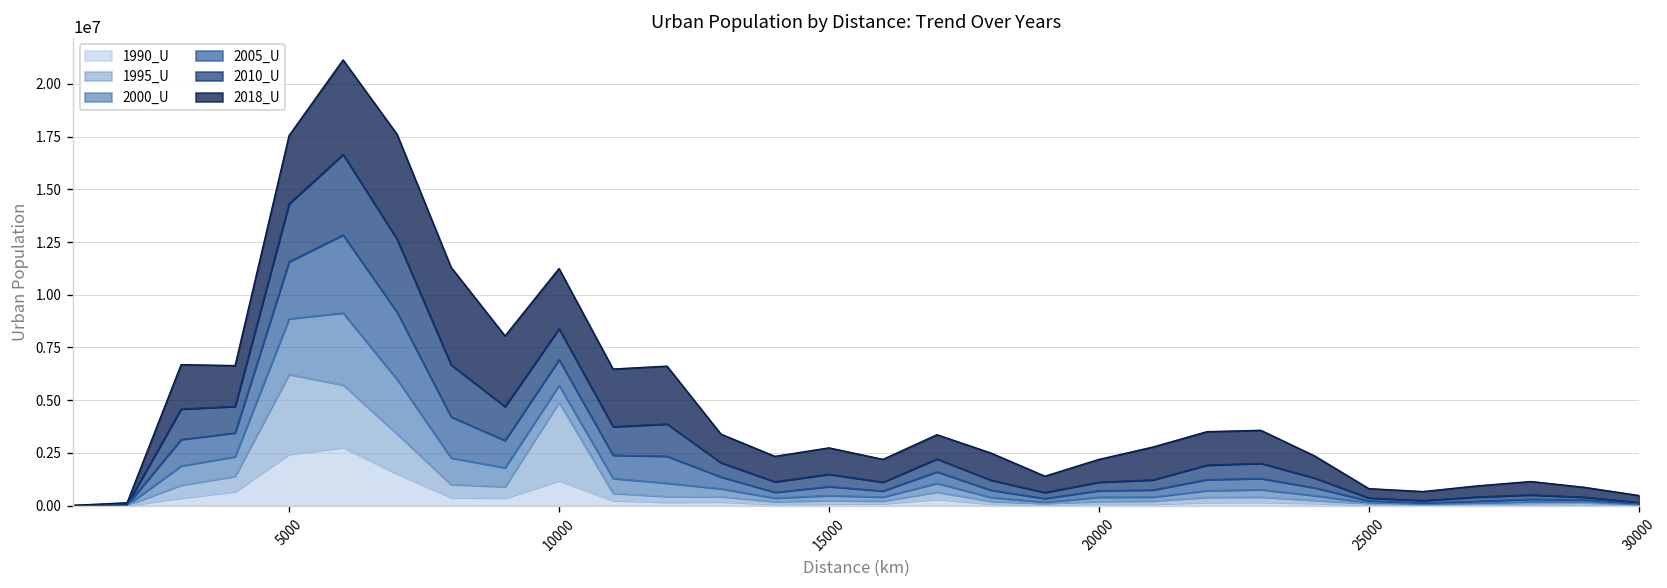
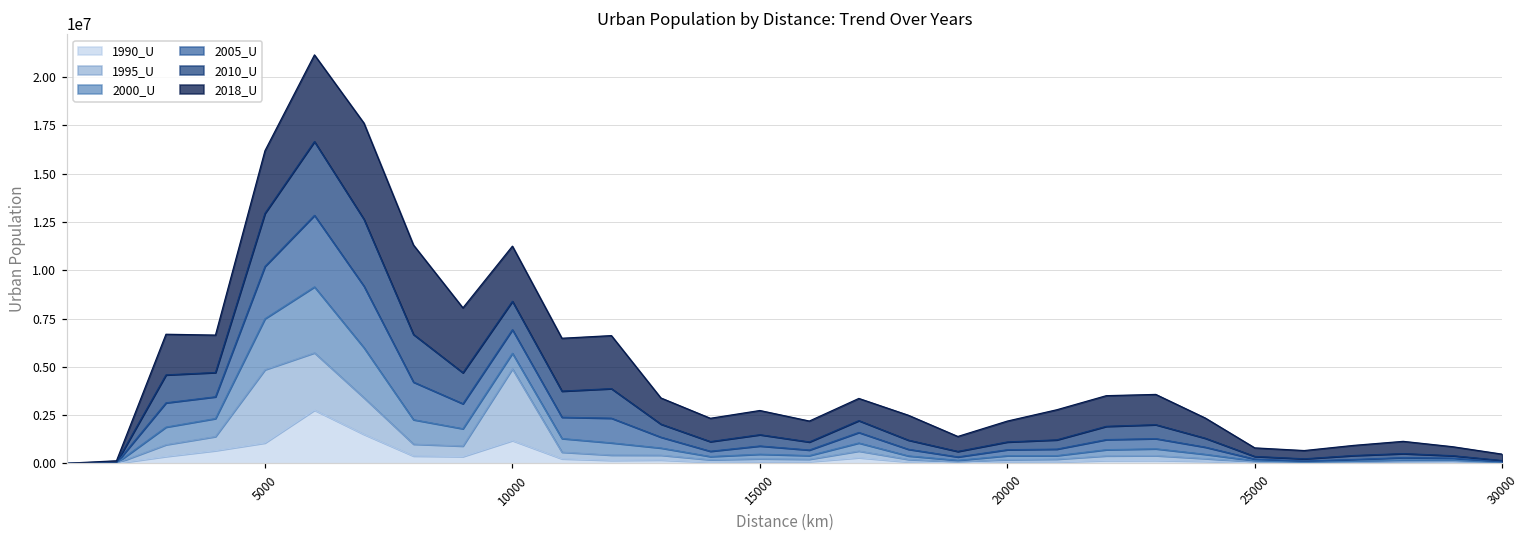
  {
    "1990_U": {
-     "5000": 2400000,
+     "5000": 1100000,
      "10000": 1200000,
      "15000": 100000
    },
    "1995_U": {
      "5000": 3800000,
      "10000": 3700000,
      "15000": 200000
    }
  }
